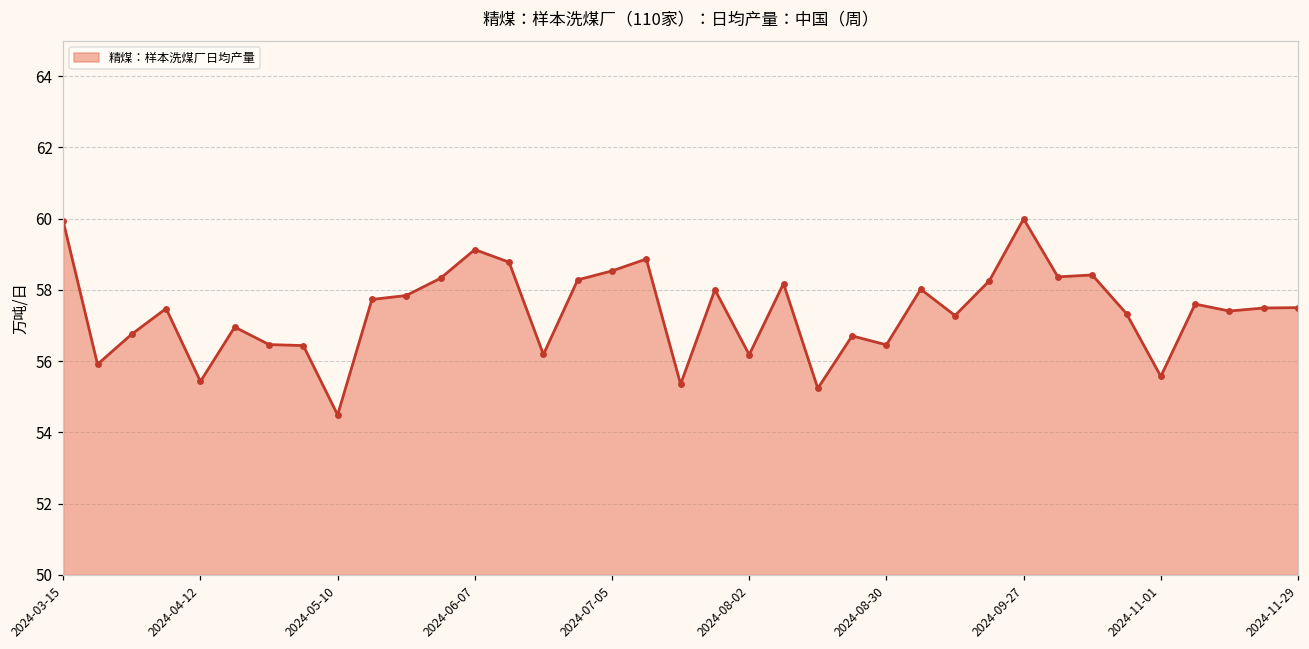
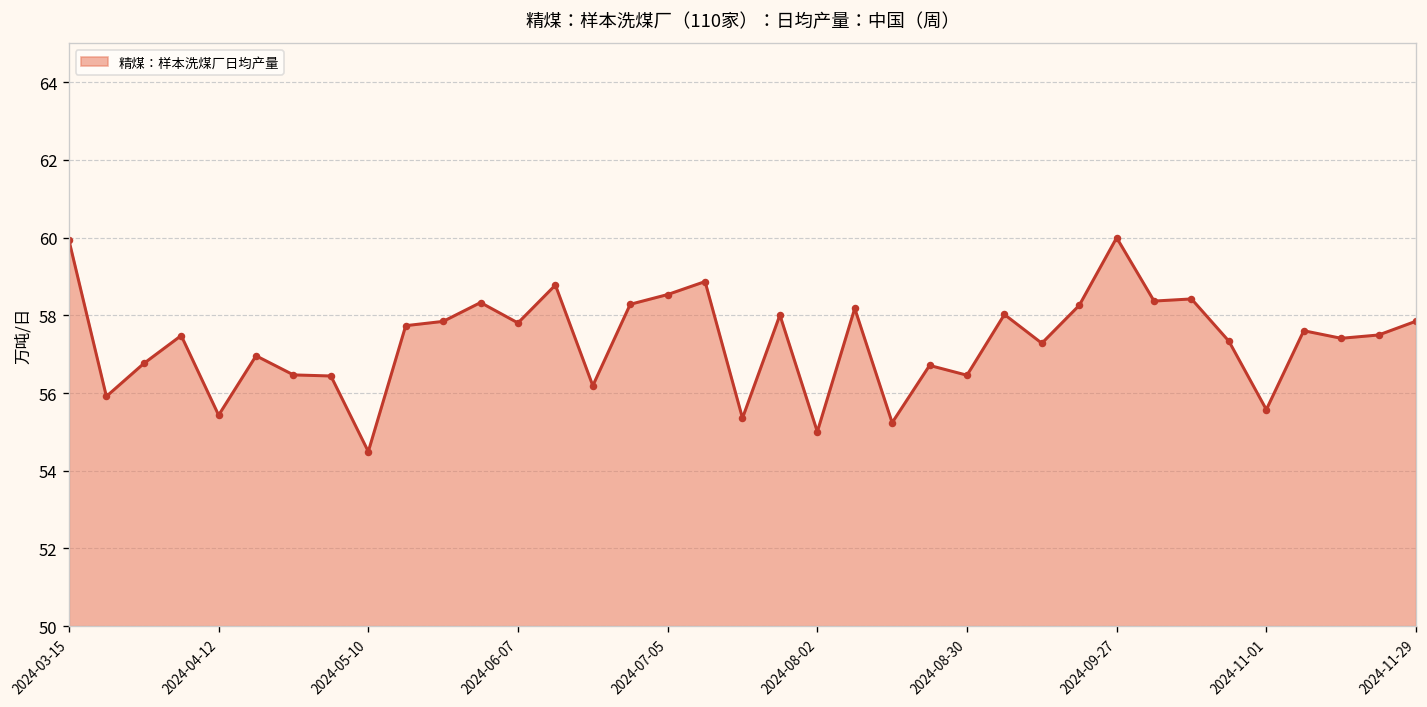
  {
    "2024-03-15": 59.9,
    "2024-04-12": 55.4,
    "2024-05-10": 54.5,
-   "2024-06-07": 59.1,
+   "2024-06-07": 57.8,
    "2024-07-05": 58.5,
-   "2024-08-02": 56.2,
+   "2024-08-02": 55.0,
    "2024-08-30": 56.5,
    "2024-09-27": 60.0,
    "2024-11-01": 55.6,
-   "2024-11-29": 57.5
+   "2024-11-29": 57.8
  }
